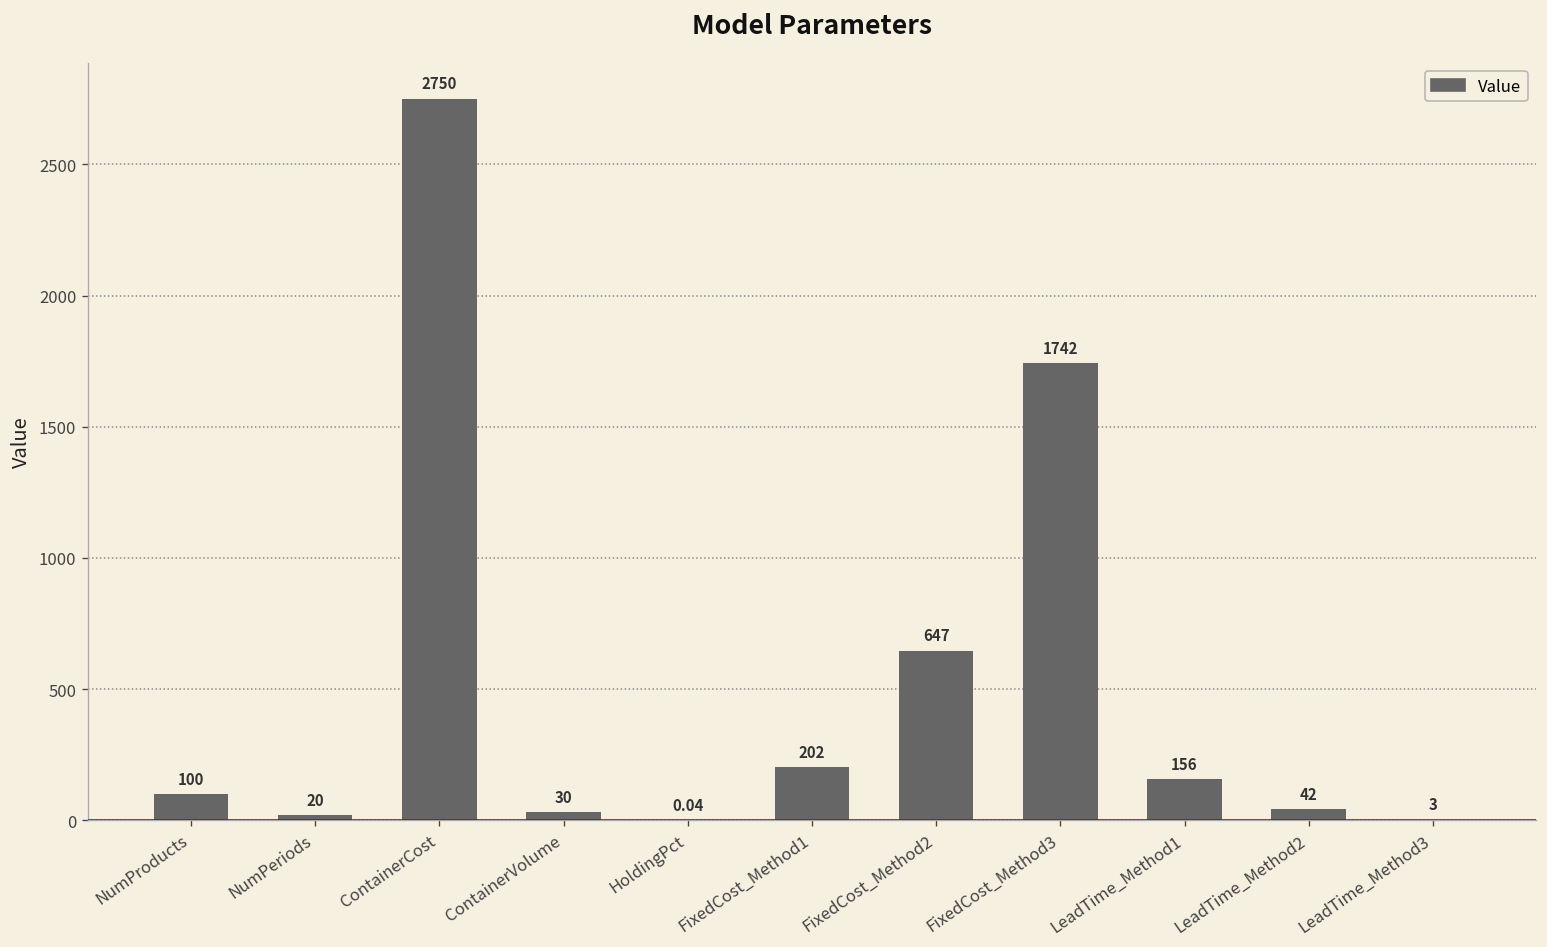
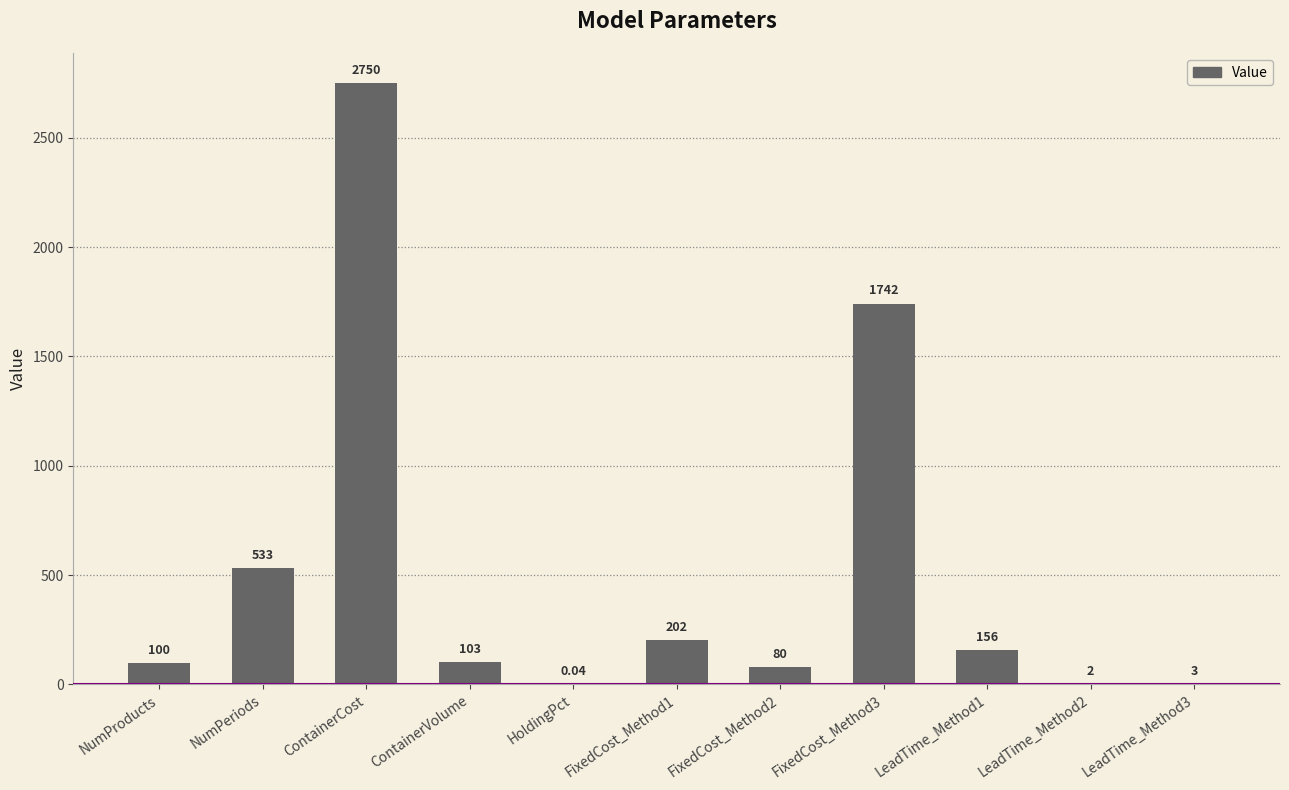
  {
    "NumProducts": 100,
-   "NumPeriods": 20,
+   "NumPeriods": 533,
    "ContainerCost": 2750,
-   "ContainerVolume": 30,
+   "ContainerVolume": 103,
    "HoldingPct": 0.04,
    "FixedCost_Method1": 202,
-   "FixedCost_Method2": 647,
+   "FixedCost_Method2": 80,
    "FixedCost_Method3": 1742,
    "LeadTime_Method1": 156,
-   "LeadTime_Method2": 42,
+   "LeadTime_Method2": 2,
    "LeadTime_Method3": 3
  }
